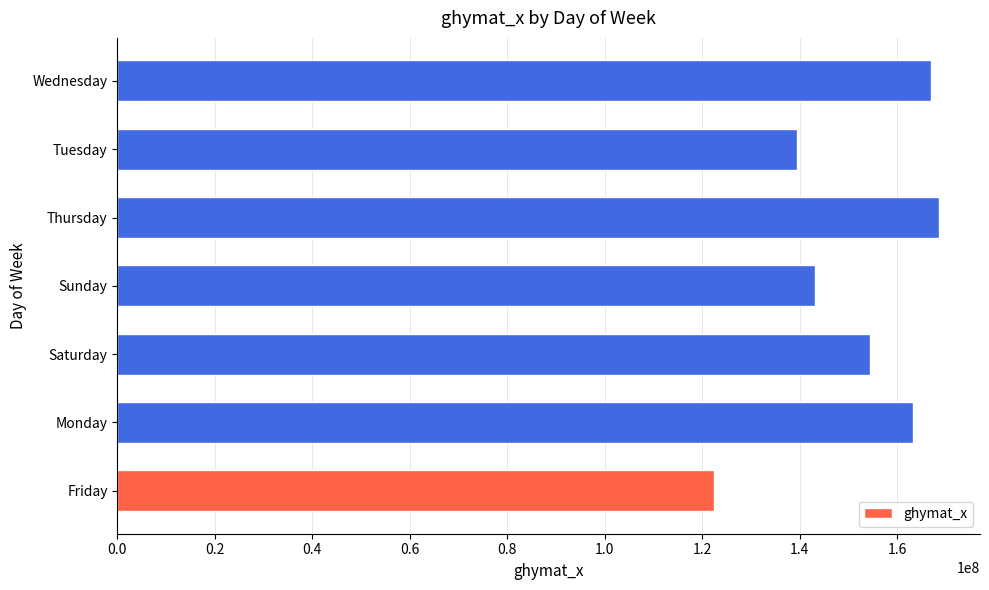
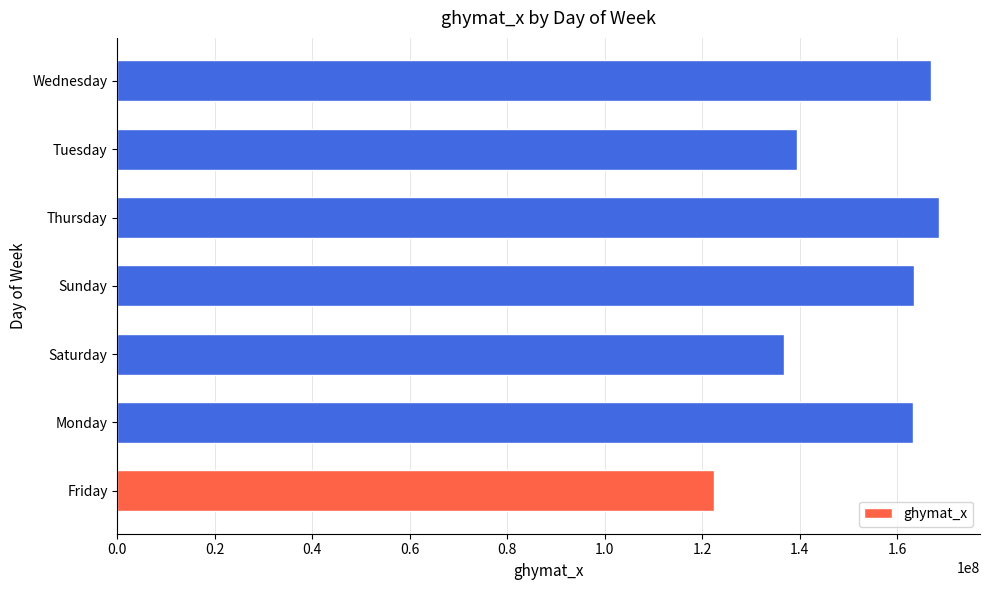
  {
    "Wednesday": 167000000,
    "Tuesday": 139000000,
    "Thursday": 169000000,
-   "Sunday": 143000000,
-   "Saturday": 154000000,
+   "Sunday": 164000000,
+   "Saturday": 137000000,
    "Monday": 163000000,
    "Friday": 122000000
  }
